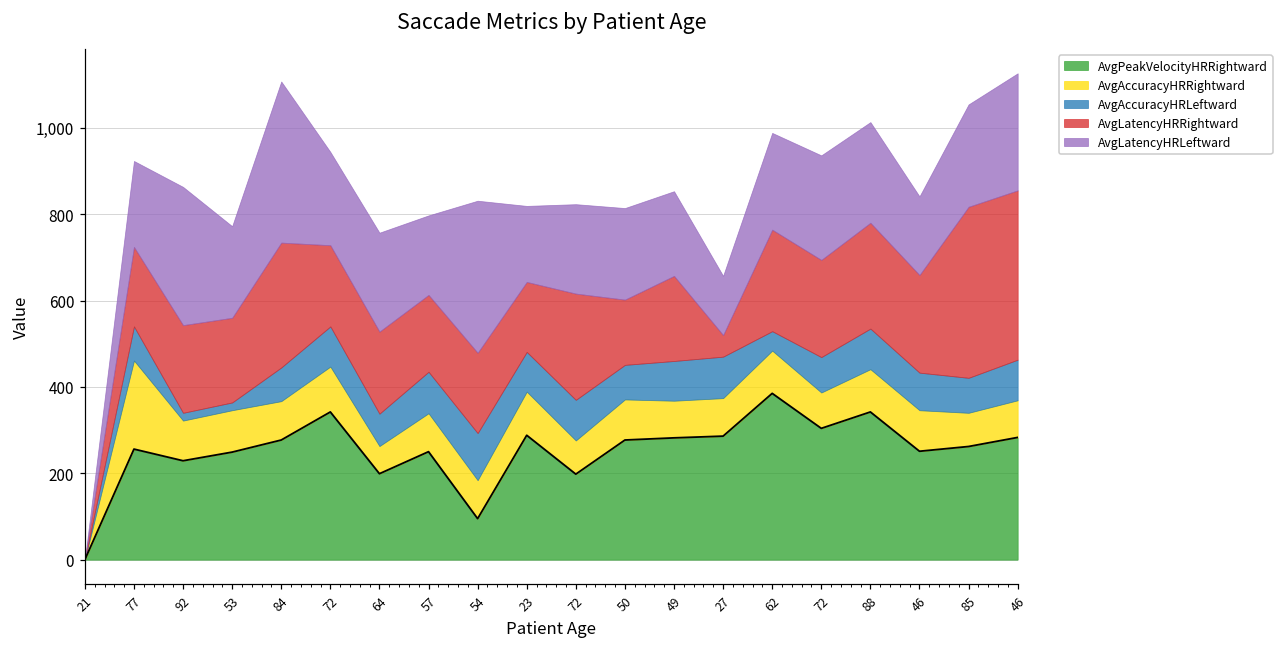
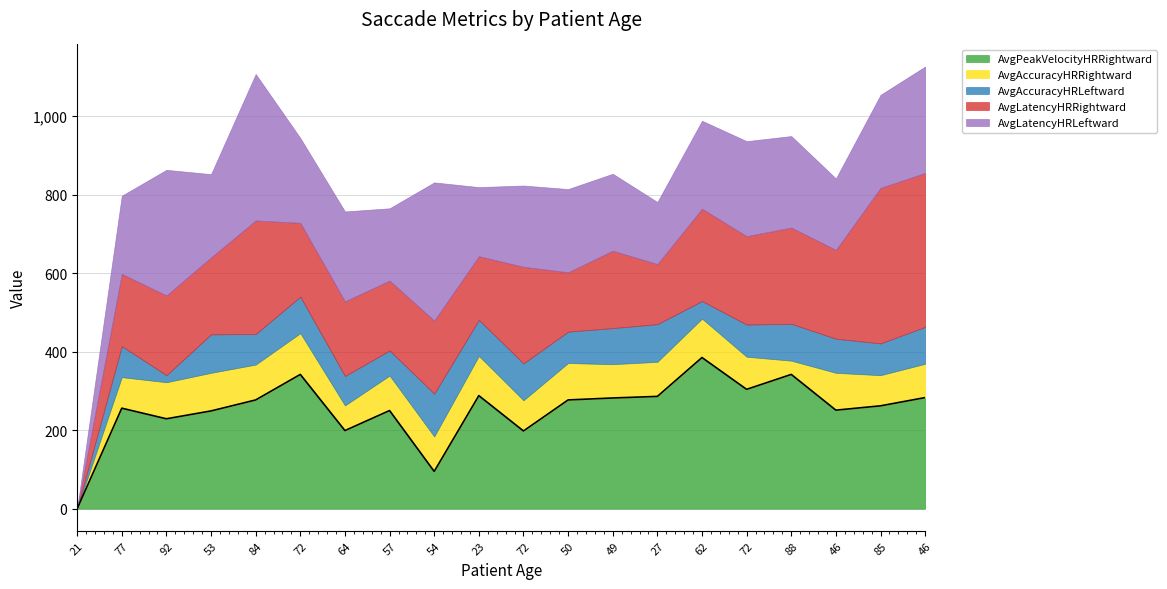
  {
    "AvgPeakVelocityHRRightward": {
      "77": 260,
      "92": 230,
      "53": 250,
      "84": 280,
      "64": 200,
      "57": 250,
      "54": 100,
      "23": 290,
      "50": 280,
      "49": 280,
      "27": 290,
      "62": 390,
      "88": 340,
      "85": 260
    },
    "AvgAccuracyHRRightward": {
-     "77": 210,
+     "77": 80,
      "92": 90,
      "53": 100,
      "84": 90,
      "64": 60,
      "57": 90,
      "54": 90,
      "23": 100,
      "50": 90,
      "49": 90,
      "27": 90,
      "62": 100,
-     "88": 100,
+     "88": 40,
      "85": 80
    },
    "AvgAccuracyHRLeftward": {
      "77": 80,
      "92": 20,
-     "53": 20,
+     "53": 100,
      "84": 80,
      "64": 80,
-     "57": 100,
+     "57": 60,
      "54": 110,
      "23": 90,
      "50": 80,
      "49": 90,
      "27": 100,
      "62": 50,
      "88": 90,
      "85": 80
    },
    "AvgLatencyHRRightward": {
      "77": 180,
      "92": 200,
      "53": 200,
      "84": 290,
      "64": 190,
      "57": 180,
      "54": 190,
      "23": 160,
      "50": 150,
      "49": 200,
-     "27": 50,
+     "27": 150,
      "62": 240,
      "88": 250,
      "85": 400
    },
    "AvgLatencyHRLeftward": {
      "77": 200,
      "92": 320,
      "53": 210,
      "84": 370,
      "64": 230,
      "57": 180,
      "54": 350,
      "23": 180,
      "50": 210,
      "49": 200,
-     "27": 140,
+     "27": 160,
      "62": 220,
      "88": 230,
      "85": 240
    }
  }
